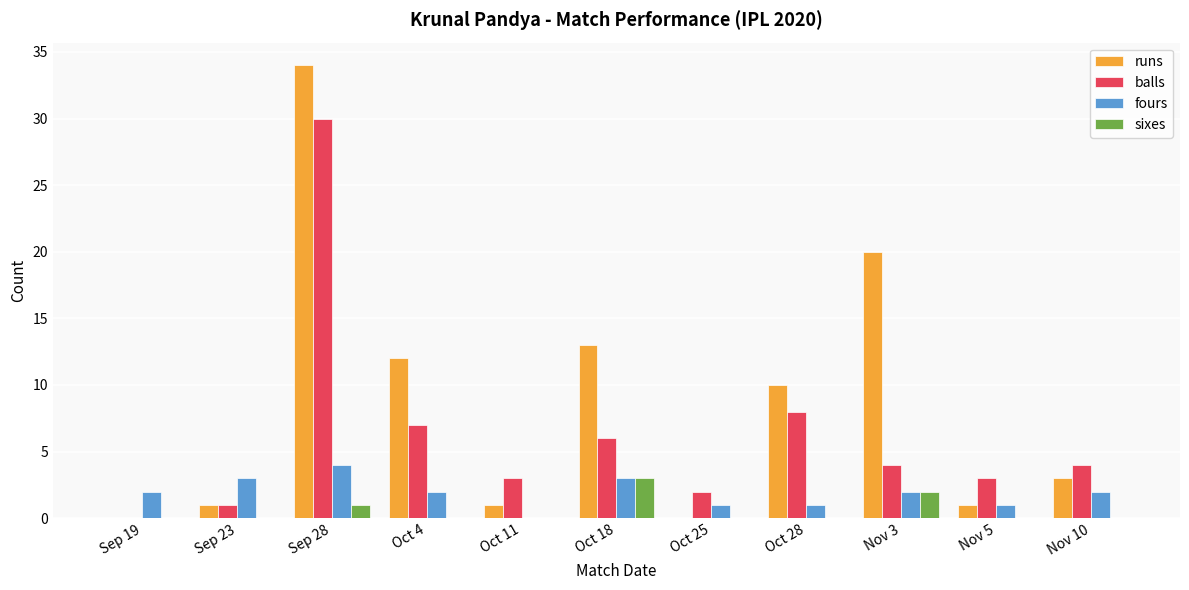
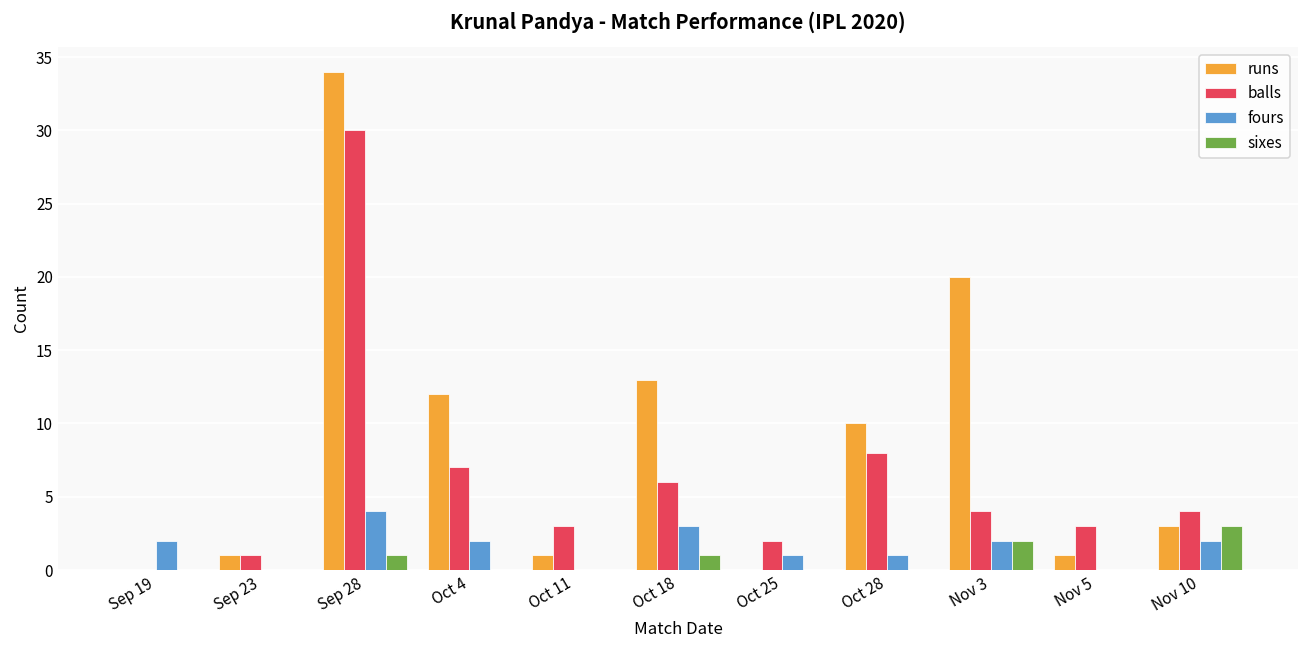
  {
    "runs": {
      "Sep 19": 0,
      "Sep 23": 1,
      "Sep 28": 34,
      "Oct 4": 12,
      "Oct 11": 1,
      "Oct 18": 13,
      "Oct 25": 0,
      "Oct 28": 10,
      "Nov 3": 20,
      "Nov 5": 1,
      "Nov 10": 3
    },
    "balls": {
      "Sep 19": 0,
      "Sep 23": 1,
      "Sep 28": 30,
      "Oct 4": 7,
      "Oct 11": 3,
      "Oct 18": 6,
      "Oct 25": 2,
      "Oct 28": 8,
      "Nov 3": 4,
      "Nov 5": 3,
      "Nov 10": 4
    },
    "fours": {
      "Sep 19": 2,
-     "Sep 23": 3,
+     "Sep 23": 0,
      "Sep 28": 4,
      "Oct 4": 2,
      "Oct 11": 0,
      "Oct 18": 3,
      "Oct 25": 1,
      "Oct 28": 1,
      "Nov 3": 2,
-     "Nov 5": 1,
+     "Nov 5": 0,
      "Nov 10": 2
    },
    "sixes": {
      "Sep 19": 0,
      "Sep 23": 0,
      "Sep 28": 1,
      "Oct 4": 0,
      "Oct 11": 0,
-     "Oct 18": 3,
+     "Oct 18": 1,
      "Oct 25": 0,
      "Oct 28": 0,
      "Nov 3": 2,
      "Nov 5": 0,
-     "Nov 10": 0
+     "Nov 10": 3
    }
  }
